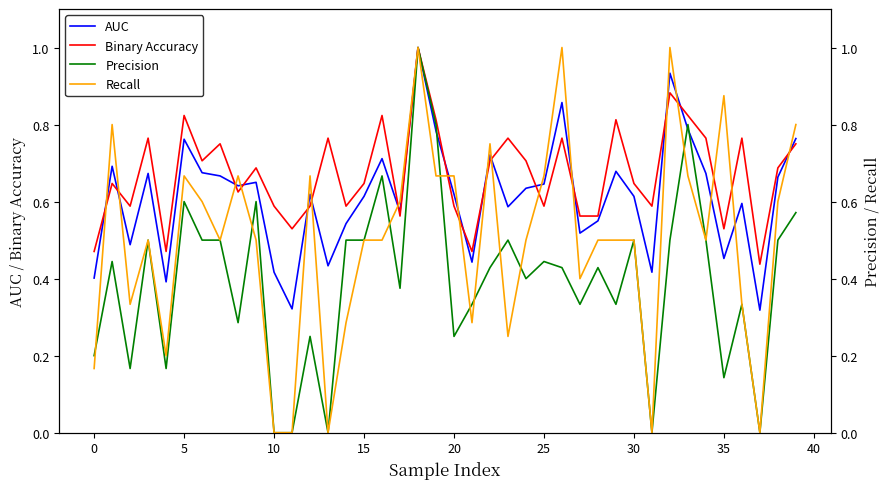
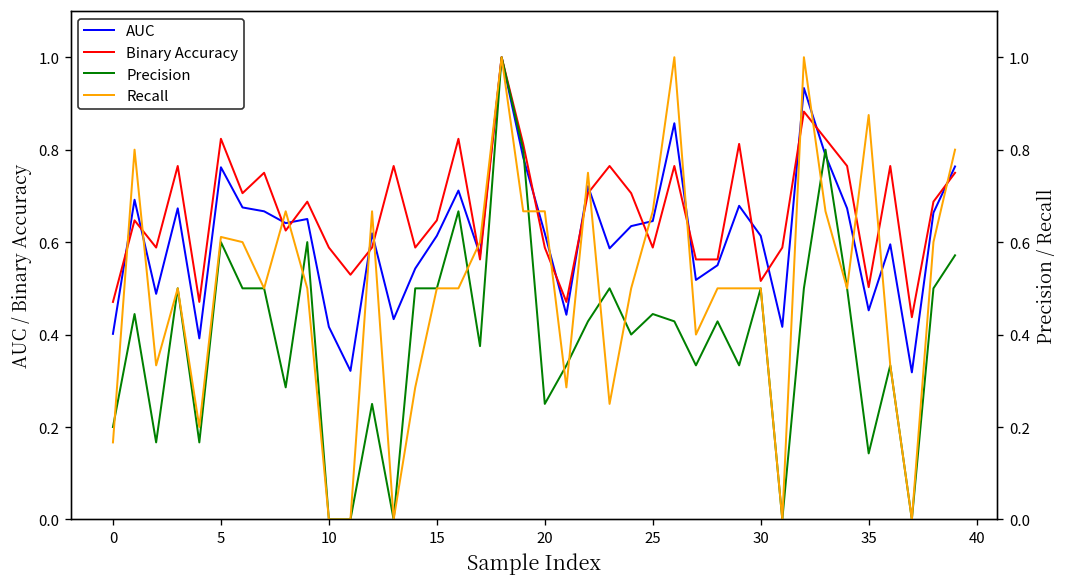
  {
    "AUC": {
      "0": 0.40,
      "5": 0.76,
      "10": 0.42,
      "15": 0.61,
      "20": 0.62,
      "25": 0.65,
      "30": 0.61,
      "35": 0.45
    },
    "Binary Accuracy": {
      "0": 0.47,
      "5": 0.82,
      "10": 0.59,
      "15": 0.65,
      "20": 0.59,
      "25": 0.59,
-     "30": 0.65,
-     "35": 0.53
+     "30": 0.52,
+     "35": 0.50
    },
    "Precision": {
      "0": 0.20,
      "5": 0.60,
      "20": 0.25,
      "25": 0.44,
      "35": 0.14
    },
    "Recall": {
      "0": 0.17,
-     "5": 0.67,
+     "5": 0.61,
      "20": 0.67,
      "25": 0.67,
      "35": 0.87
    }
  }
